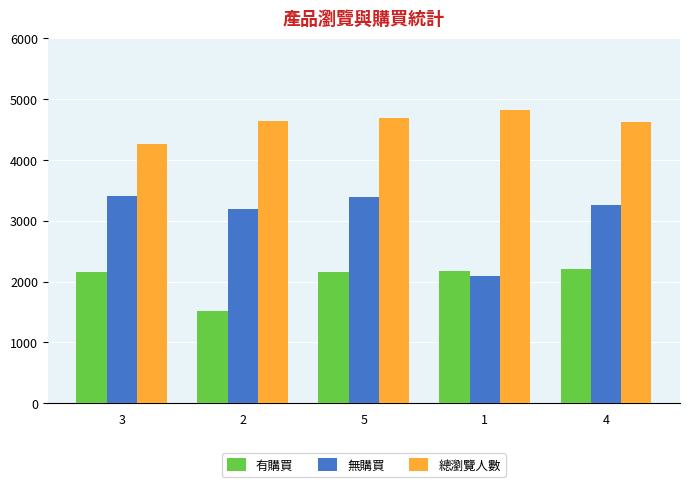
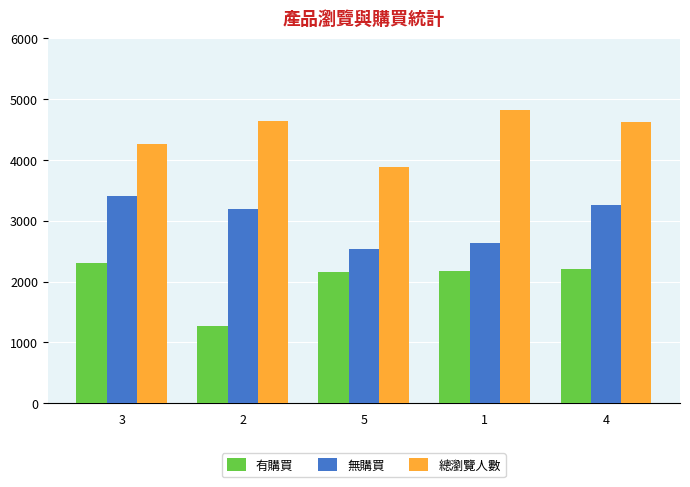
  {
    "有購買": {
-     "3": 2200,
-     "2": 1500,
+     "3": 2300,
+     "2": 1300,
      "5": 2200,
      "1": 2200,
      "4": 2200
    },
    "無購買": {
      "3": 3400,
      "2": 3200,
-     "5": 3400,
-     "1": 2100,
+     "5": 2500,
+     "1": 2600,
      "4": 3300
    },
    "總瀏覽人數": {
      "3": 4300,
      "2": 4600,
-     "5": 4700,
+     "5": 3900,
      "1": 4800,
      "4": 4600
    }
  }
